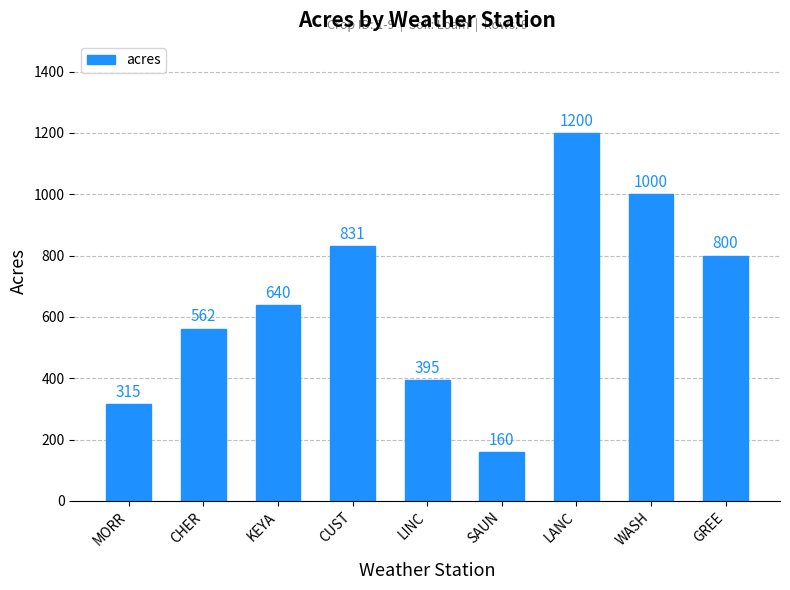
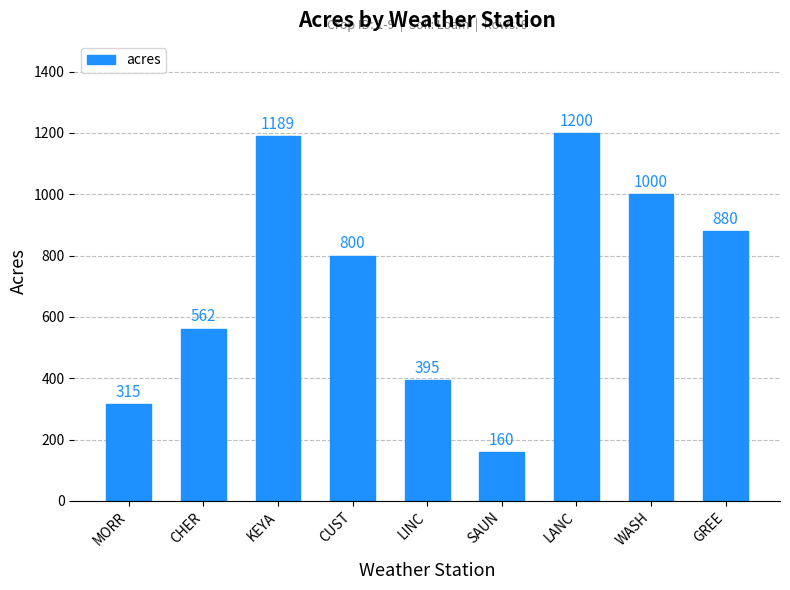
  {
    "MORR": 315,
    "CHER": 562,
-   "KEYA": 640,
-   "CUST": 831,
+   "KEYA": 1189,
+   "CUST": 800,
    "LINC": 395,
    "SAUN": 160,
    "LANC": 1200,
    "WASH": 1000,
-   "GREE": 800
+   "GREE": 880
  }
